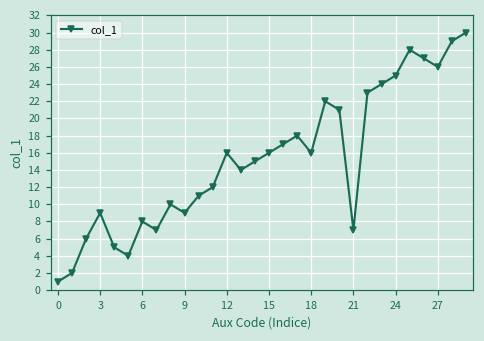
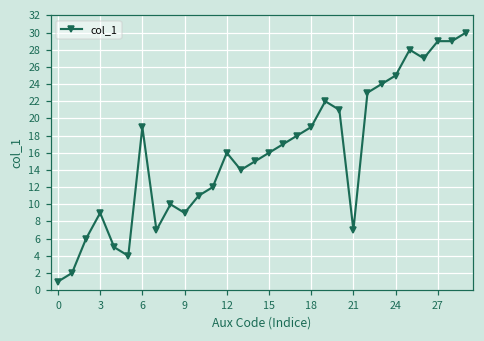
  {
    "0": 1,
    "3": 9,
-   "6": 8,
+   "6": 19,
    "9": 9,
    "12": 16,
    "15": 16,
-   "18": 16,
+   "18": 19,
    "21": 7,
    "24": 25,
-   "27": 26
+   "27": 29
  }
